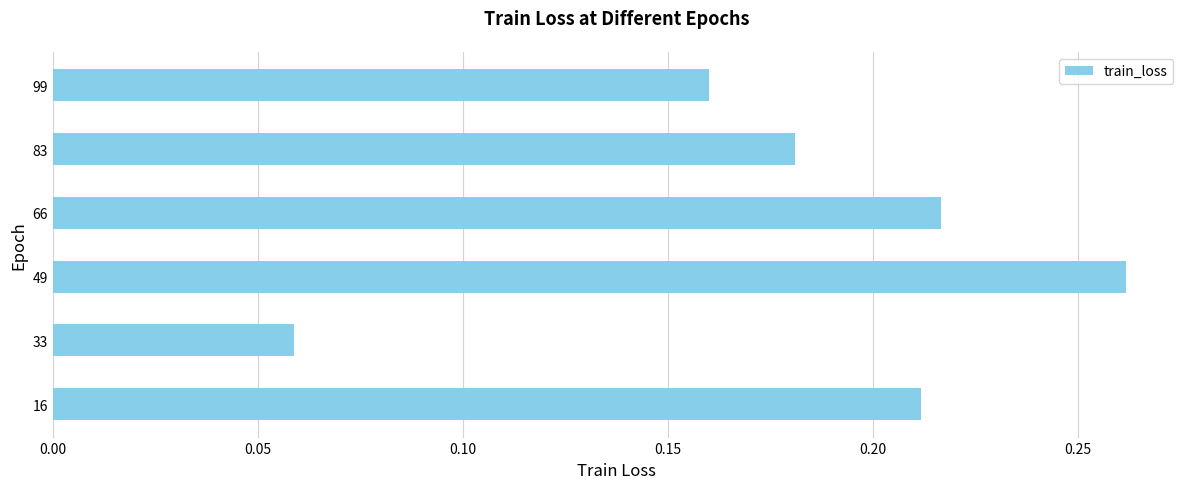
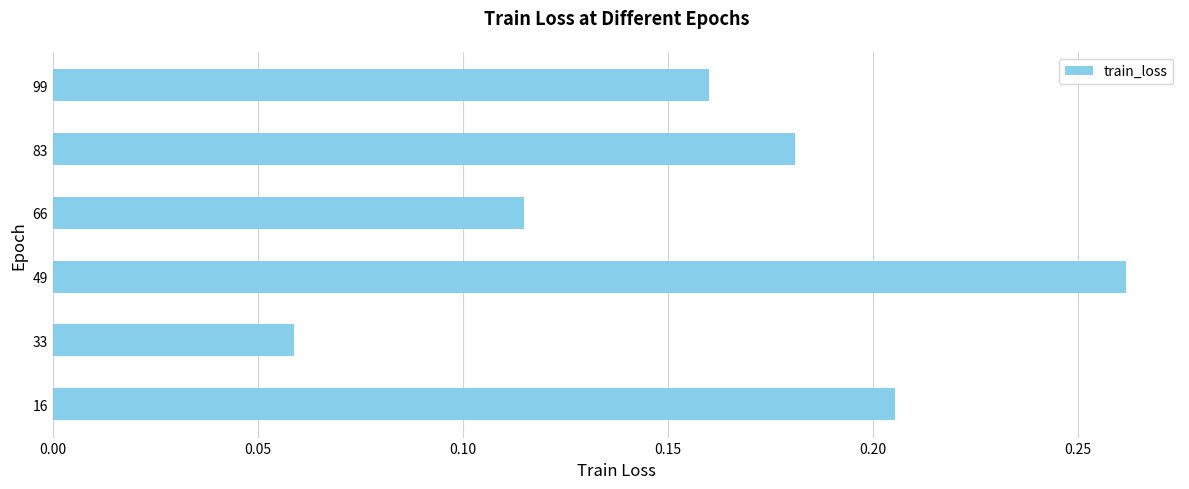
  {
    "99": 0.160,
    "83": 0.181,
-   "66": 0.217,
+   "66": 0.115,
    "49": 0.262,
    "33": 0.059,
-   "16": 0.212
+   "16": 0.205
  }
